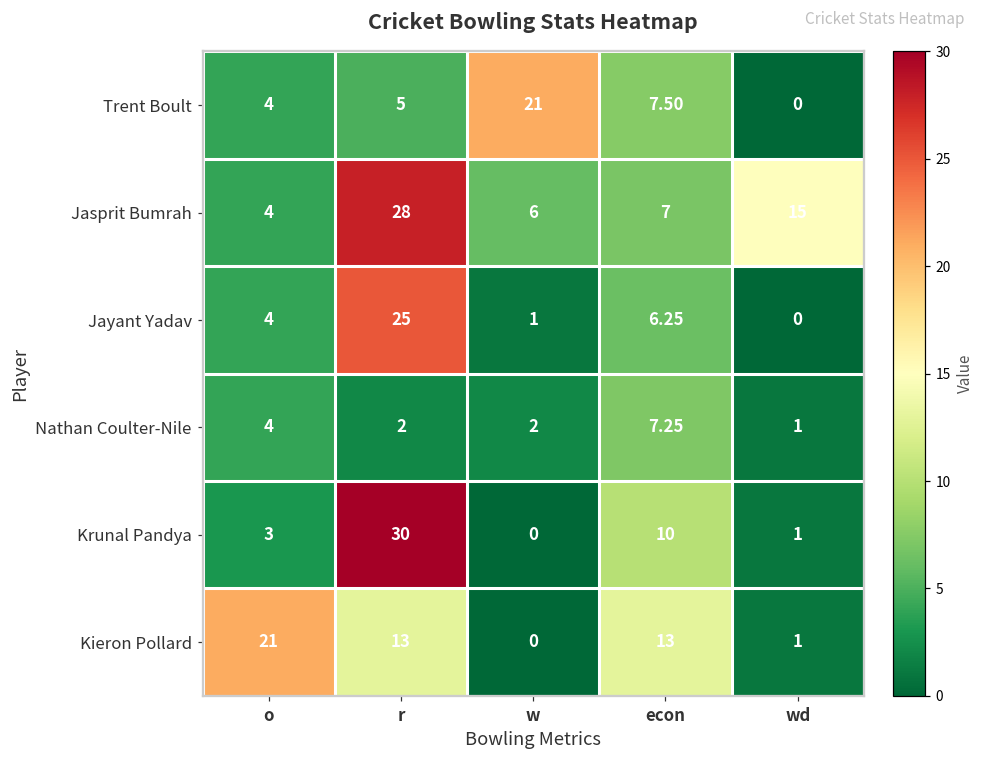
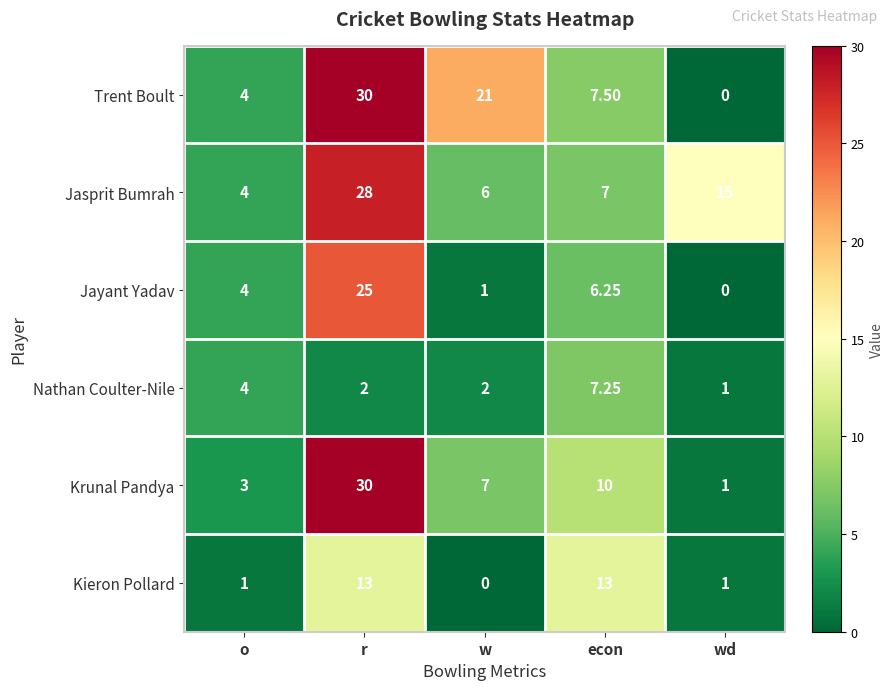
  {
    "Trent Boult": {
-     "r": 5
+     "r": 30
    },
    "Krunal Pandya": {
-     "w": 0
+     "w": 7
    },
    "Kieron Pollard": {
-     "o": 21
+     "o": 1
    }
  }
